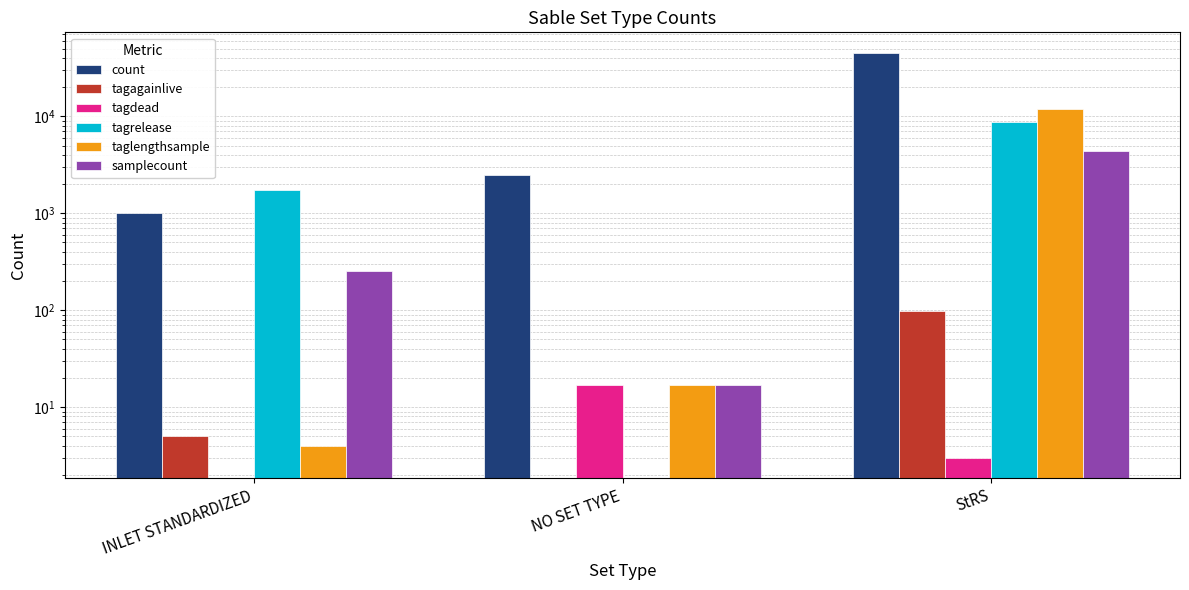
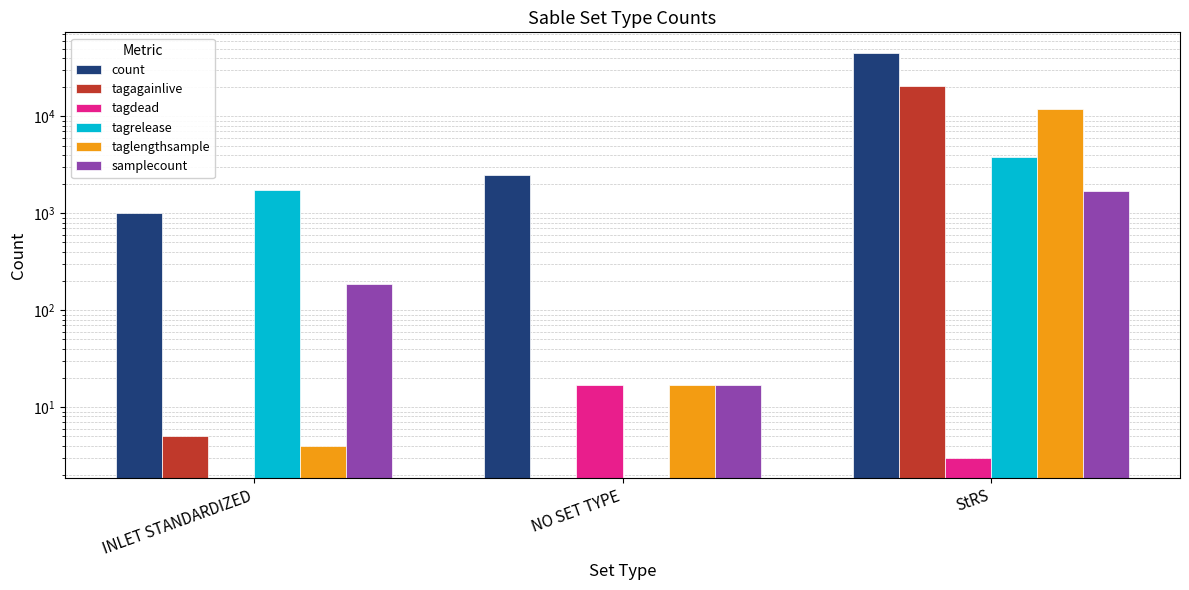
  {
    "count": {
      "INLET STANDARDIZED": 1000,
      "NO SET TYPE": 2500,
      "StRS": 50000
    },
    "tagagainlive": {
      "INLET STANDARDIZED": 5,
-     "StRS": 100
+     "StRS": 21000
    },
    "tagdead": {
      "NO SET TYPE": 17,
      "StRS": 3
    },
    "tagrelease": {
      "INLET STANDARDIZED": 1700,
-     "StRS": 9000
+     "StRS": 3900
    },
    "taglengthsample": {
      "INLET STANDARDIZED": 4,
      "NO SET TYPE": 17,
      "StRS": 12000
    },
    "samplecount": {
-     "INLET STANDARDIZED": 260,
+     "INLET STANDARDIZED": 190,
      "NO SET TYPE": 17,
-     "StRS": 4000
+     "StRS": 1700
    }
  }
